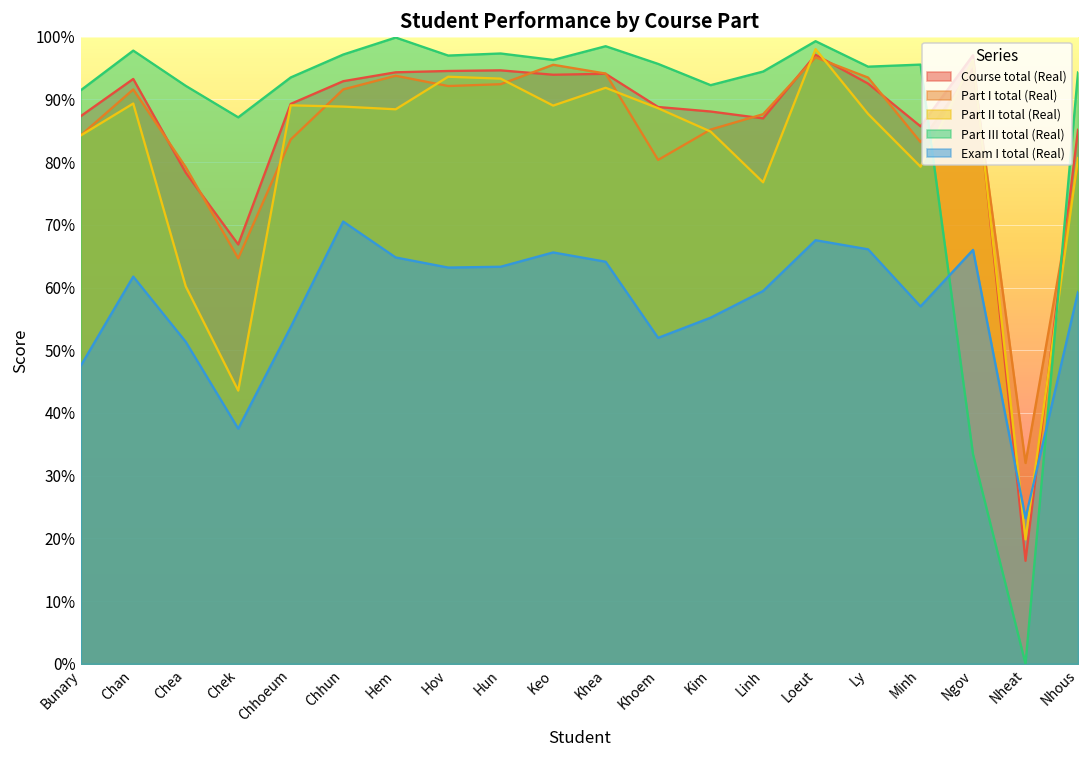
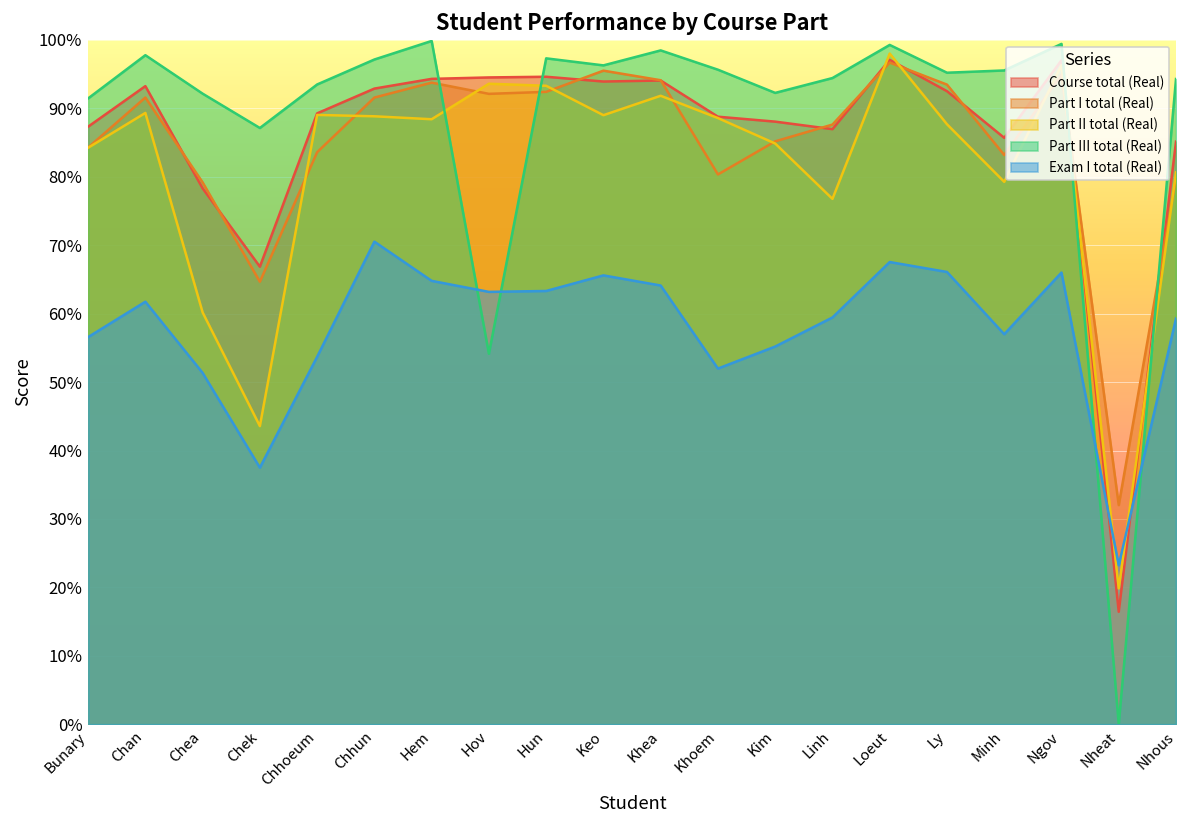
  {
    "Part III total (Real)": {
      "Bunary": "91%",
      "Chan": "98%",
      "Chea": "92%",
      "Chek": "87%",
      "Chhoeum": "94%",
      "Chhun": "97%",
      "Hem": "100%",
-     "Hov": "97%",
+     "Hov": "54%",
      "Hun": "97%",
      "Keo": "96%",
      "Khea": "98%",
      "Khoem": "96%",
      "Kim": "92%",
      "Linh": "94%",
      "Loeut": "99%",
      "Ly": "95%",
      "Minh": "96%",
-     "Ngov": "33%",
+     "Ngov": "99%",
      "Nheat": "0%",
      "Nhous": "94%"
    },
    "Exam I total (Real)": {
-     "Bunary": "48%",
+     "Bunary": "57%",
      "Chan": "62%",
      "Chea": "51%",
      "Chek": "38%",
      "Chhoeum": "54%",
      "Chhun": "71%",
      "Hem": "65%",
      "Hov": "63%",
      "Hun": "63%",
      "Keo": "66%",
      "Khea": "64%",
      "Khoem": "52%",
      "Kim": "55%",
      "Linh": "59%",
      "Loeut": "68%",
      "Ly": "66%",
      "Minh": "57%",
      "Ngov": "66%",
      "Nheat": "23%",
      "Nhous": "59%"
    }
  }
